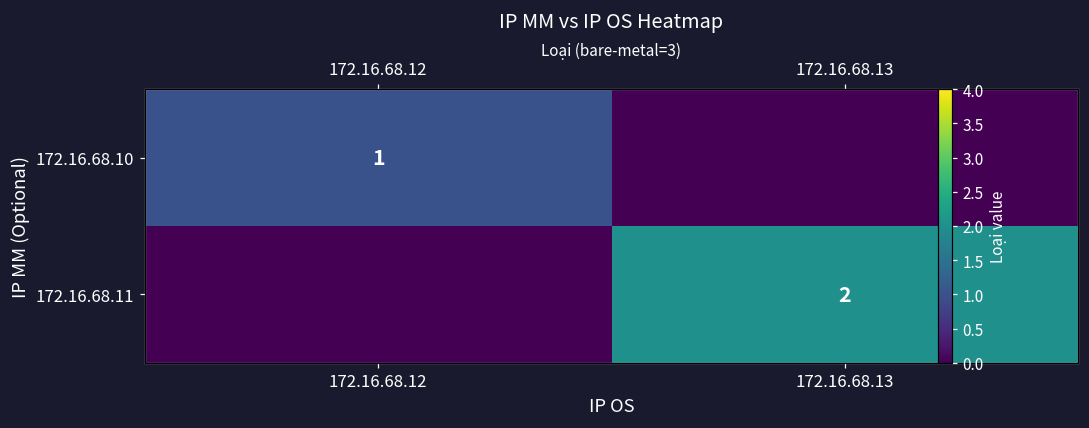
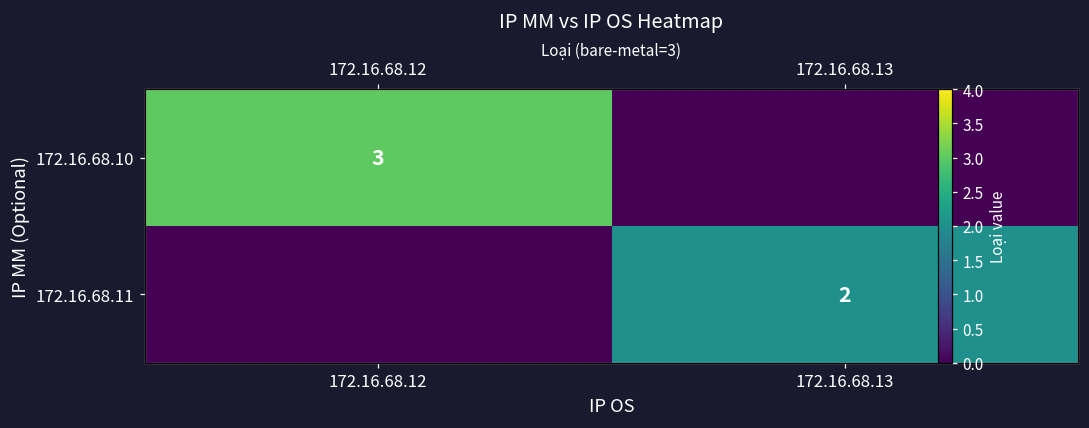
  {
    "172.16.68.10": {
-     "172.16.68.12": 1
+     "172.16.68.12": 3
    },
    "172.16.68.11": {
      "172.16.68.13": 2
    }
  }
